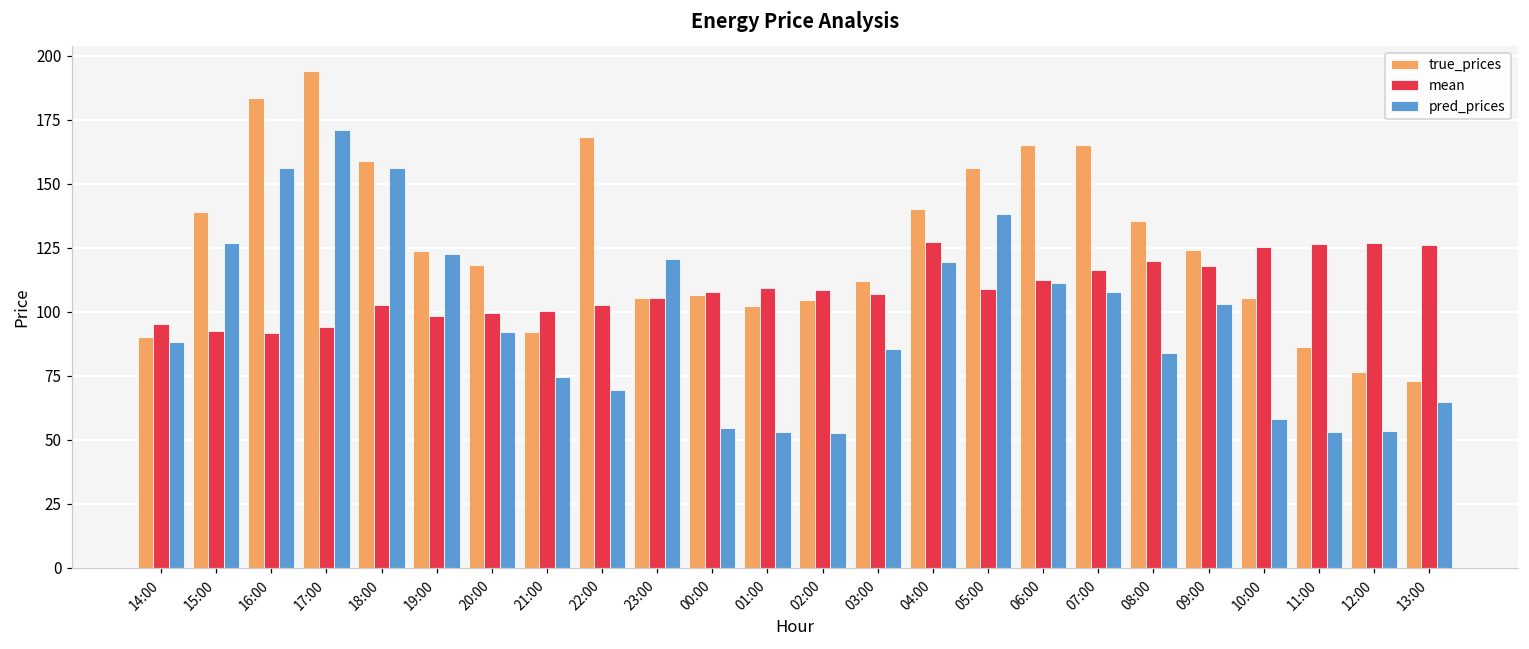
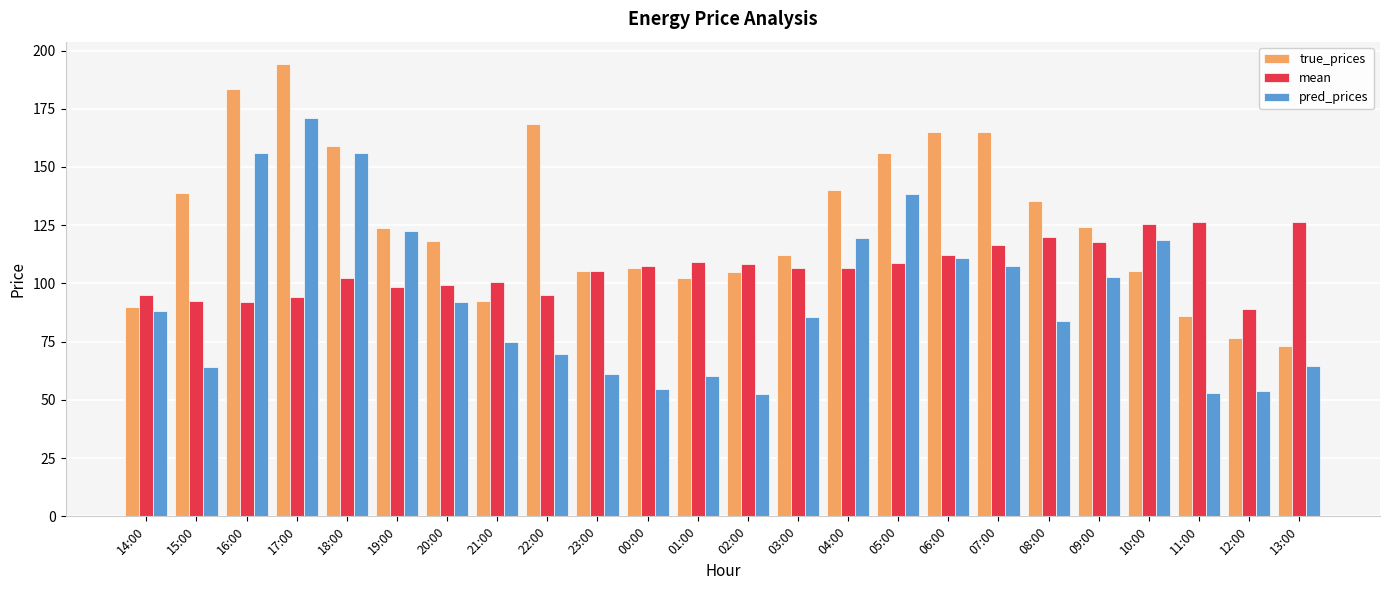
  {
    "true_prices": {
      "14:00": 90,
      "15:00": 139,
      "16:00": 183,
      "17:00": 194,
      "18:00": 159,
      "19:00": 124,
      "20:00": 118,
      "21:00": 92,
      "22:00": 168,
      "23:00": 105,
      "00:00": 106,
      "01:00": 102,
      "02:00": 105,
      "03:00": 112,
      "04:00": 140,
      "05:00": 156,
      "06:00": 165,
      "07:00": 165,
      "08:00": 136,
      "09:00": 124,
      "10:00": 105,
      "11:00": 86,
      "12:00": 76,
      "13:00": 73
    },
    "mean": {
      "14:00": 95,
      "15:00": 92,
      "16:00": 92,
      "17:00": 94,
      "18:00": 103,
      "19:00": 98,
      "20:00": 100,
      "21:00": 100,
-     "22:00": 103,
+     "22:00": 95,
      "23:00": 105,
      "00:00": 108,
      "01:00": 109,
      "02:00": 108,
      "03:00": 107,
-     "04:00": 127,
+     "04:00": 107,
      "05:00": 109,
      "06:00": 112,
      "07:00": 116,
      "08:00": 120,
      "09:00": 118,
      "10:00": 125,
      "11:00": 126,
-     "12:00": 127,
+     "12:00": 89,
      "13:00": 126
    },
    "pred_prices": {
      "14:00": 88,
-     "15:00": 127,
+     "15:00": 64,
      "16:00": 156,
      "17:00": 171,
      "18:00": 156,
      "19:00": 123,
      "20:00": 92,
      "21:00": 75,
      "22:00": 70,
-     "23:00": 121,
+     "23:00": 61,
      "00:00": 55,
-     "01:00": 53,
+     "01:00": 60,
      "02:00": 53,
      "03:00": 86,
      "04:00": 120,
      "05:00": 138,
      "06:00": 111,
      "07:00": 108,
      "08:00": 84,
      "09:00": 103,
-     "10:00": 58,
+     "10:00": 118,
      "11:00": 53,
      "12:00": 54,
      "13:00": 65
    }
  }
